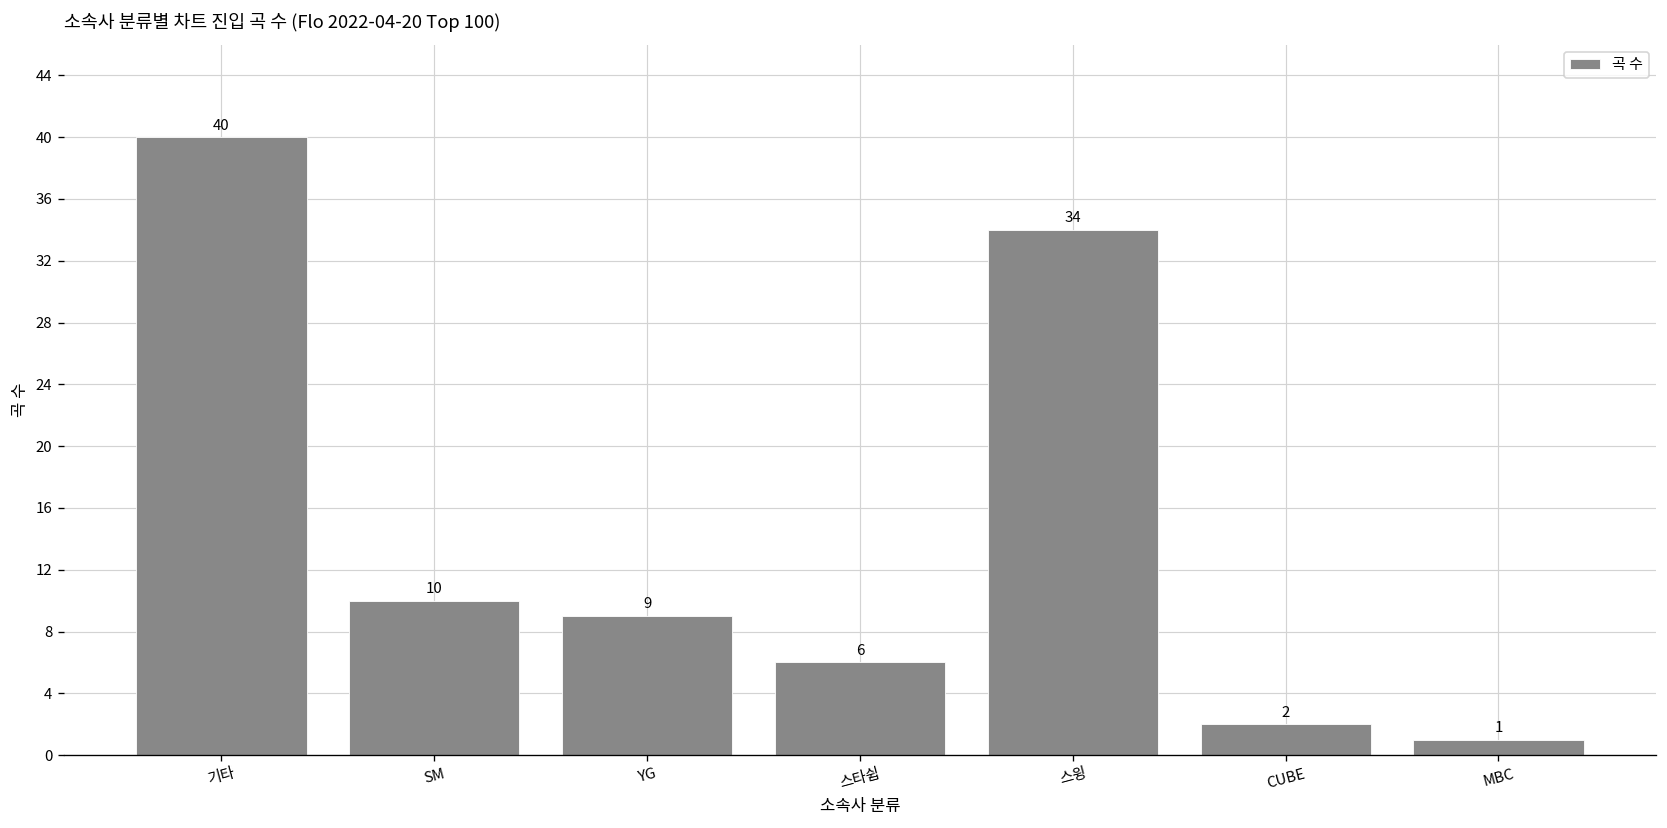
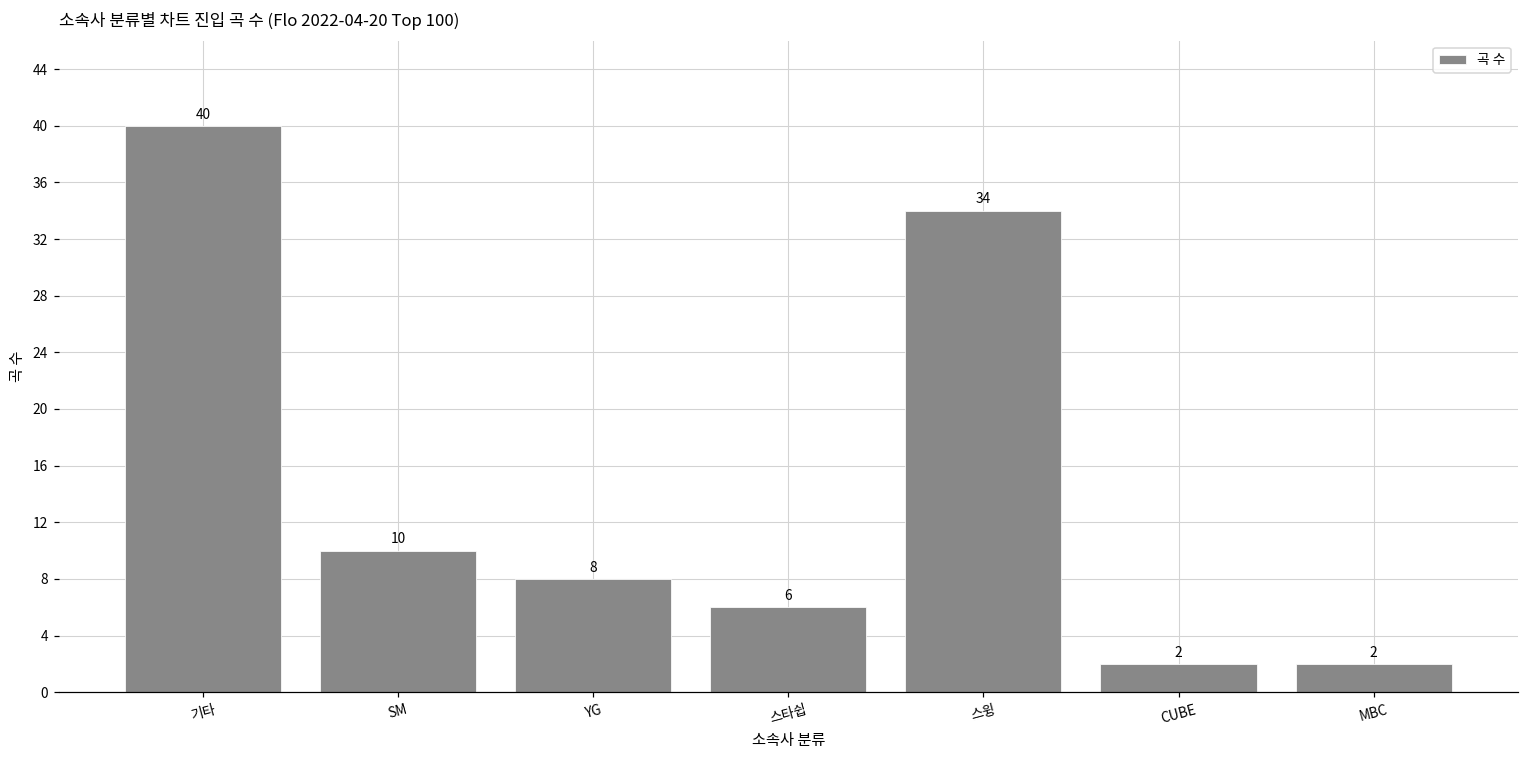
  {
    "기타": 40,
    "SM": 10,
-   "YG": 9,
+   "YG": 8,
    "스타쉽": 6,
    "스윙": 34,
    "CUBE": 2,
-   "MBC": 1
+   "MBC": 2
  }
